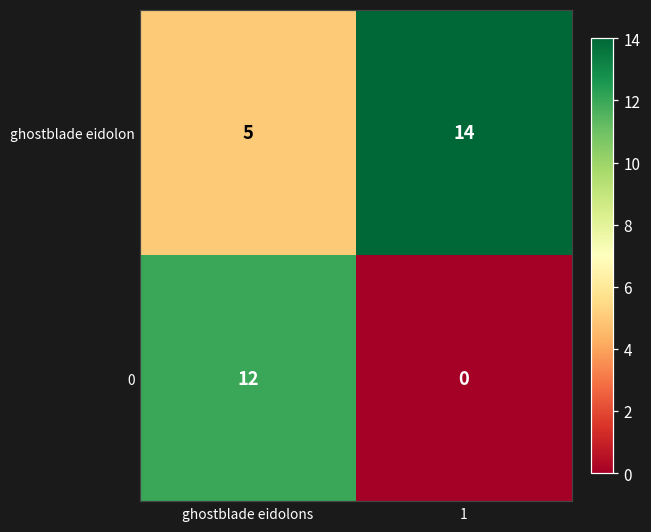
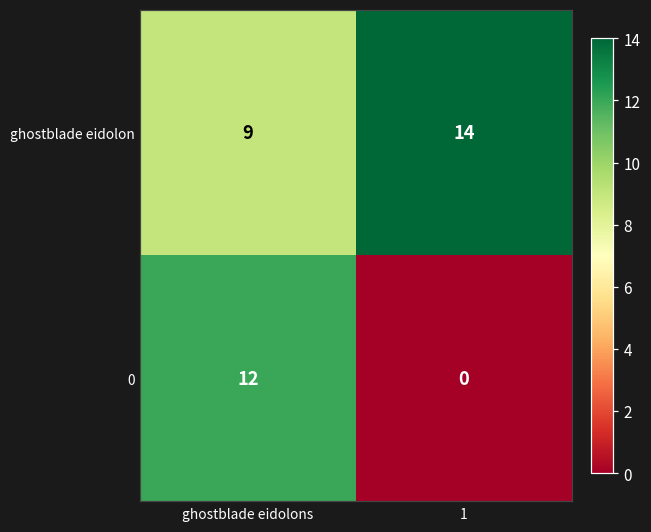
  {
    "ghostblade eidolon": {
-     "ghostblade eidolons": 5,
+     "ghostblade eidolons": 9,
      "1": 14
    },
    "0": {
      "ghostblade eidolons": 12,
      "1": 0
    }
  }
